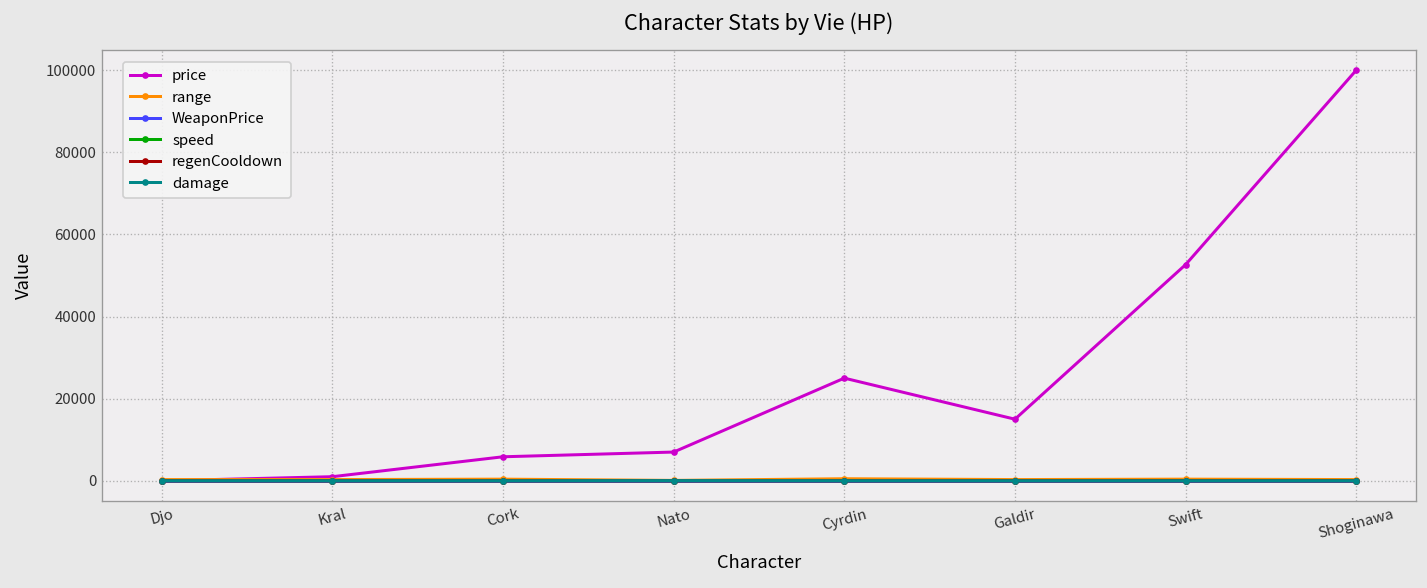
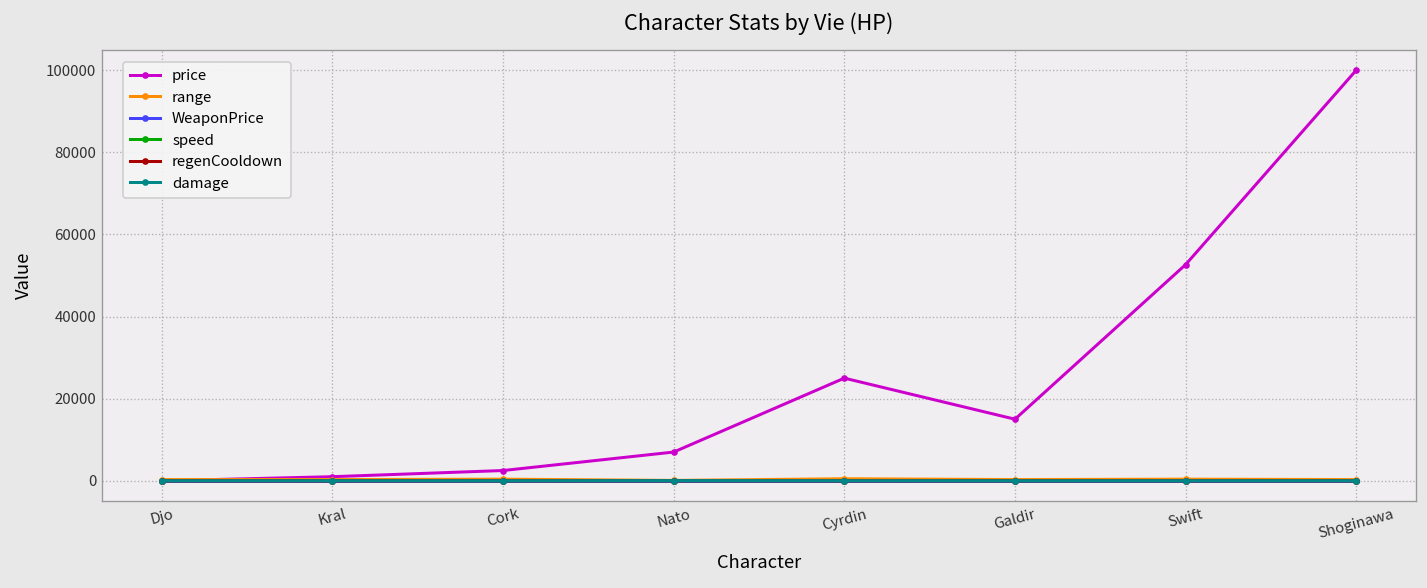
  {
    "price": {
-     "Cork": 6000,
+     "Cork": 3000,
      "Nato": 7000,
      "Cyrdin": 25000,
      "Galdir": 15000,
      "Swift": 53000,
      "Shoginawa": 100000
    }
  }
